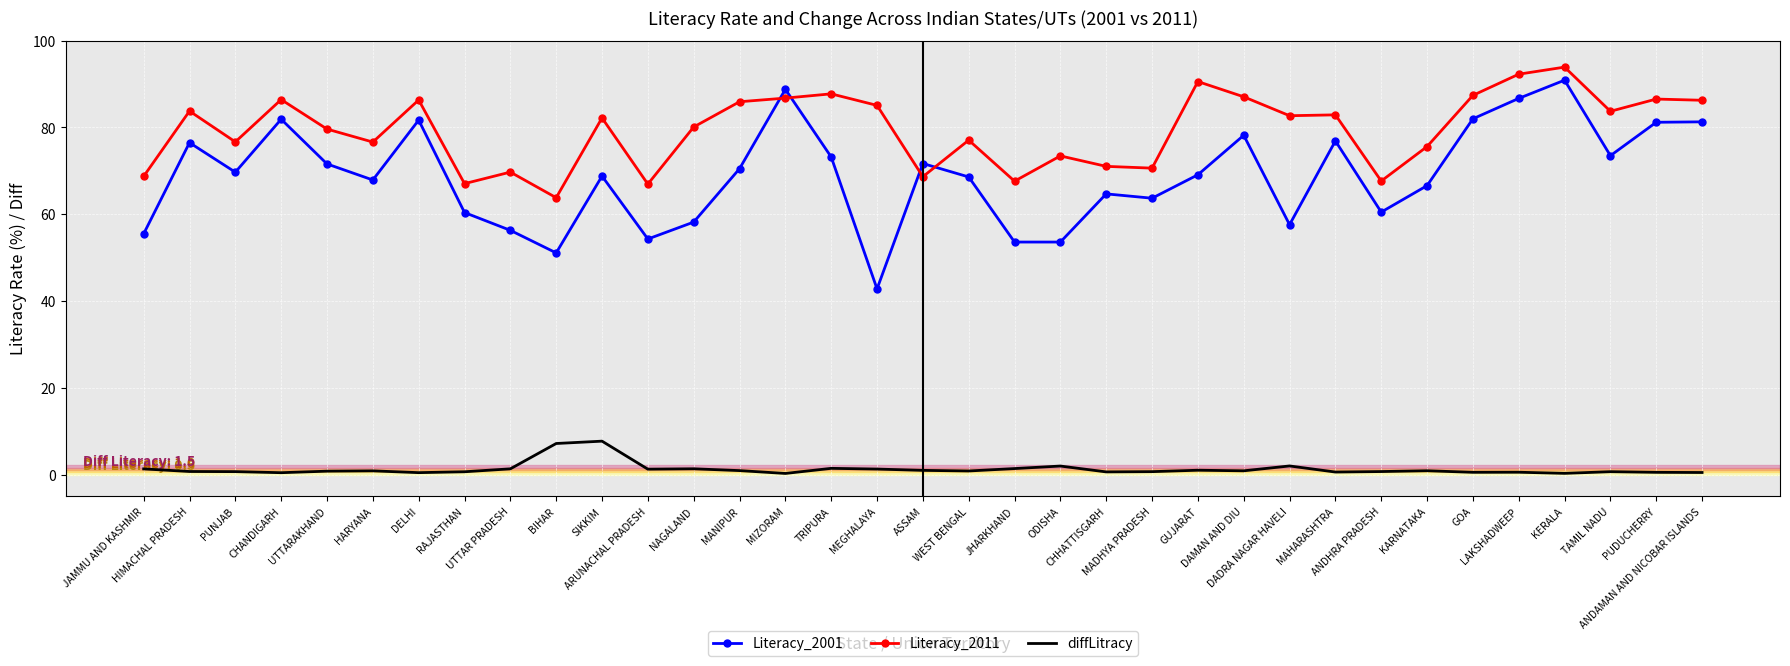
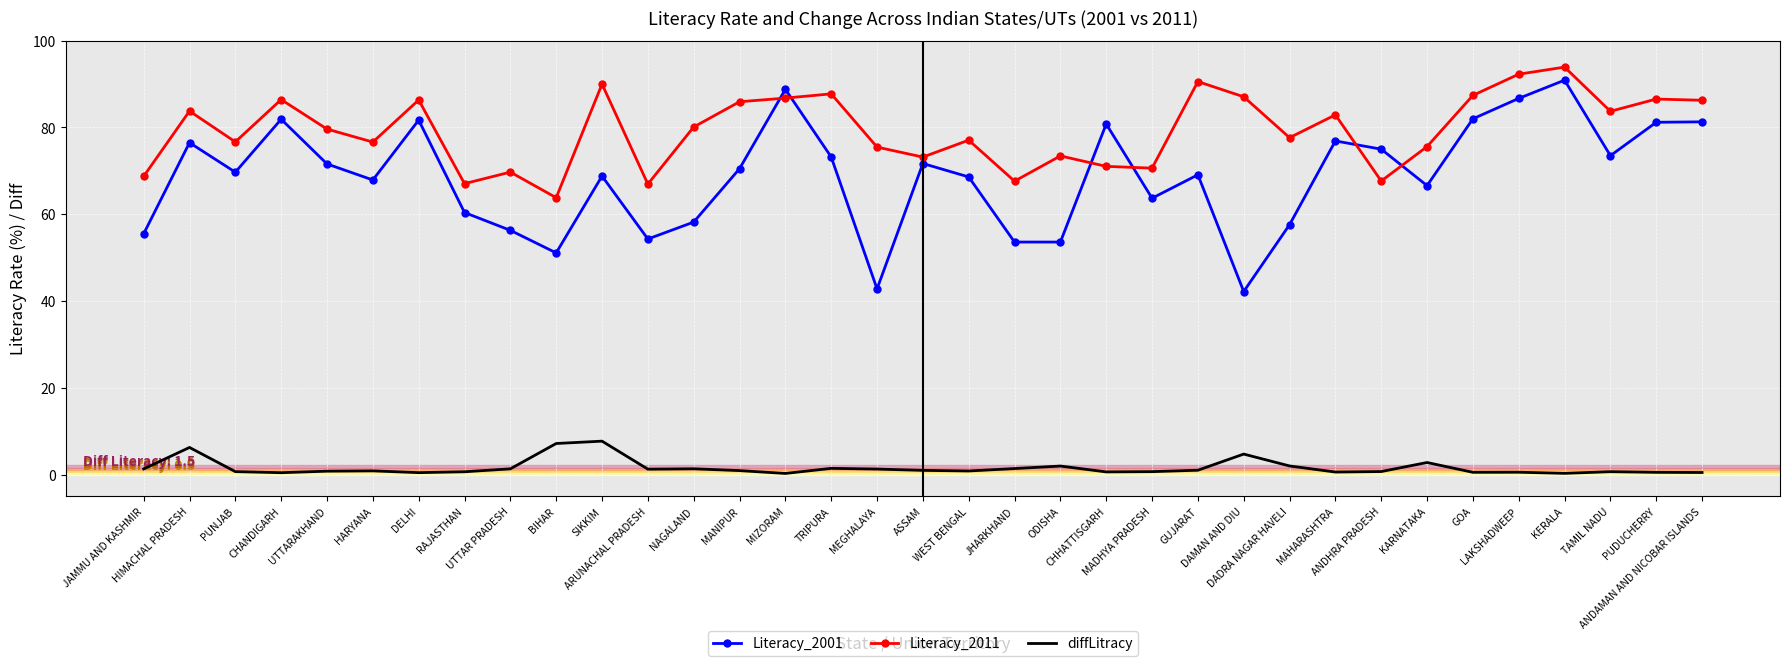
  {
    "Literacy_2001": {
      "JAMMU AND KASHMIR": 56,
      "HIMACHAL PRADESH": 77,
      "PUNJAB": 70,
      "CHANDIGARH": 82,
      "UTTARAKHAND": 72,
      "HARYANA": 68,
      "DELHI": 82,
      "RAJASTHAN": 60,
      "UTTAR PRADESH": 56,
      "BIHAR": 51,
      "SIKKIM": 69,
      "ARUNACHAL PRADESH": 54,
      "NAGALAND": 58,
      "MANIPUR": 71,
      "MIZORAM": 89,
      "TRIPURA": 73,
      "MEGHALAYA": 43,
      "ASSAM": 72,
      "WEST BENGAL": 69,
      "JHARKHAND": 54,
      "ODISHA": 54,
-     "CHHATTISGARH": 65,
+     "CHHATTISGARH": 81,
      "MADHYA PRADESH": 64,
      "GUJARAT": 69,
-     "DAMAN AND DIU": 78,
+     "DAMAN AND DIU": 42,
      "DADRA NAGAR HAVELI": 58,
      "MAHARASHTRA": 77,
-     "ANDHRA PRADESH": 61,
+     "ANDHRA PRADESH": 75,
      "KARNATAKA": 67,
      "GOA": 82,
      "LAKSHADWEEP": 87,
      "KERALA": 91,
      "TAMIL NADU": 74,
      "PUDUCHERRY": 81,
      "ANDAMAN AND NICOBAR ISLANDS": 81
    },
    "Literacy_2011": {
      "JAMMU AND KASHMIR": 69,
      "HIMACHAL PRADESH": 84,
      "PUNJAB": 77,
      "CHANDIGARH": 86,
      "UTTARAKHAND": 80,
      "HARYANA": 77,
      "DELHI": 86,
      "RAJASTHAN": 67,
      "UTTAR PRADESH": 70,
      "BIHAR": 64,
-     "SIKKIM": 82,
+     "SIKKIM": 90,
      "ARUNACHAL PRADESH": 67,
      "NAGALAND": 80,
      "MANIPUR": 86,
      "MIZORAM": 87,
      "TRIPURA": 88,
-     "MEGHALAYA": 85,
-     "ASSAM": 69,
+     "MEGHALAYA": 75,
+     "ASSAM": 73,
      "WEST BENGAL": 77,
      "JHARKHAND": 68,
      "ODISHA": 73,
      "CHHATTISGARH": 71,
      "MADHYA PRADESH": 71,
      "GUJARAT": 91,
      "DAMAN AND DIU": 87,
-     "DADRA NAGAR HAVELI": 83,
+     "DADRA NAGAR HAVELI": 78,
      "MAHARASHTRA": 83,
      "ANDHRA PRADESH": 68,
      "KARNATAKA": 76,
      "GOA": 87,
      "LAKSHADWEEP": 92,
      "KERALA": 94,
      "TAMIL NADU": 84,
      "PUDUCHERRY": 87,
      "ANDAMAN AND NICOBAR ISLANDS": 86
    },
    "diffLitracy": {
-     "HIMACHAL PRADESH": 1,
+     "HIMACHAL PRADESH": 6,
      "PUNJAB": 1,
      "CHANDIGARH": 0,
      "UTTARAKHAND": 1,
      "HARYANA": 1,
      "DELHI": 0,
      "RAJASTHAN": 1,
      "UTTAR PRADESH": 1,
      "BIHAR": 7,
      "SIKKIM": 8,
      "ARUNACHAL PRADESH": 1,
      "NAGALAND": 1,
      "MANIPUR": 1,
      "MIZORAM": 0,
      "TRIPURA": 1,
      "MEGHALAYA": 1,
      "ASSAM": 1,
      "WEST BENGAL": 1,
      "JHARKHAND": 1,
      "ODISHA": 2,
      "CHHATTISGARH": 1,
      "MADHYA PRADESH": 1,
      "GUJARAT": 1,
-     "DAMAN AND DIU": 1,
+     "DAMAN AND DIU": 5,
      "DADRA NAGAR HAVELI": 2,
      "MAHARASHTRA": 1,
      "ANDHRA PRADESH": 1,
-     "KARNATAKA": 1,
+     "KARNATAKA": 3,
      "GOA": 1,
      "LAKSHADWEEP": 1,
      "KERALA": 0,
      "TAMIL NADU": 1,
      "PUDUCHERRY": 1,
      "ANDAMAN AND NICOBAR ISLANDS": 0
    }
  }
